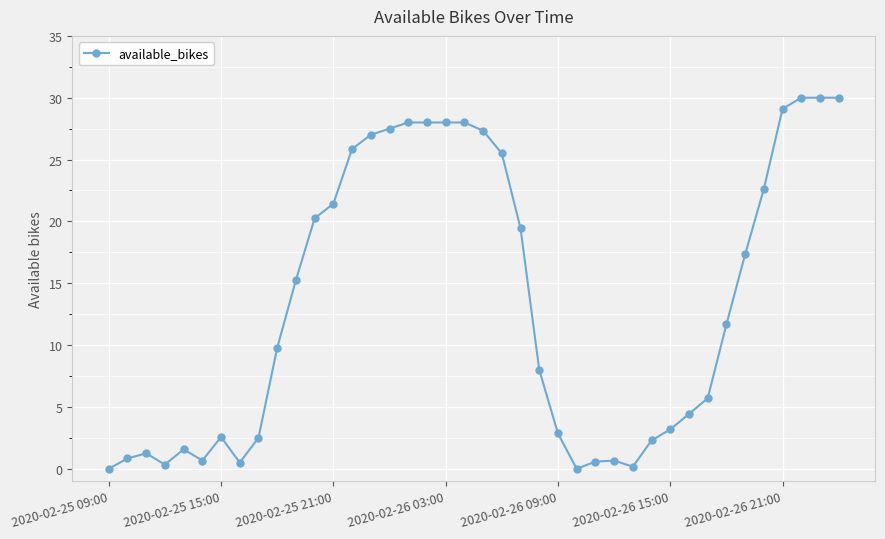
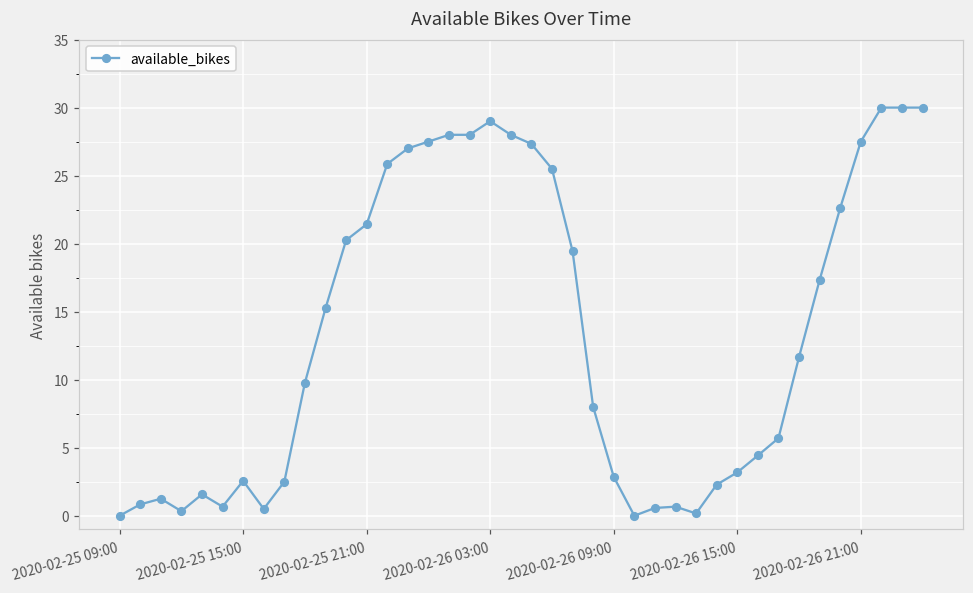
  {
    "2020-02-25 09:00": 0.0,
    "2020-02-25 15:00": 2.6,
    "2020-02-25 21:00": 21.4,
-   "2020-02-26 03:00": 28,
+   "2020-02-26 03:00": 29,
    "2020-02-26 09:00": 2.9,
    "2020-02-26 15:00": 3.2,
-   "2020-02-26 21:00": 29.1
+   "2020-02-26 21:00": 27.5
  }
